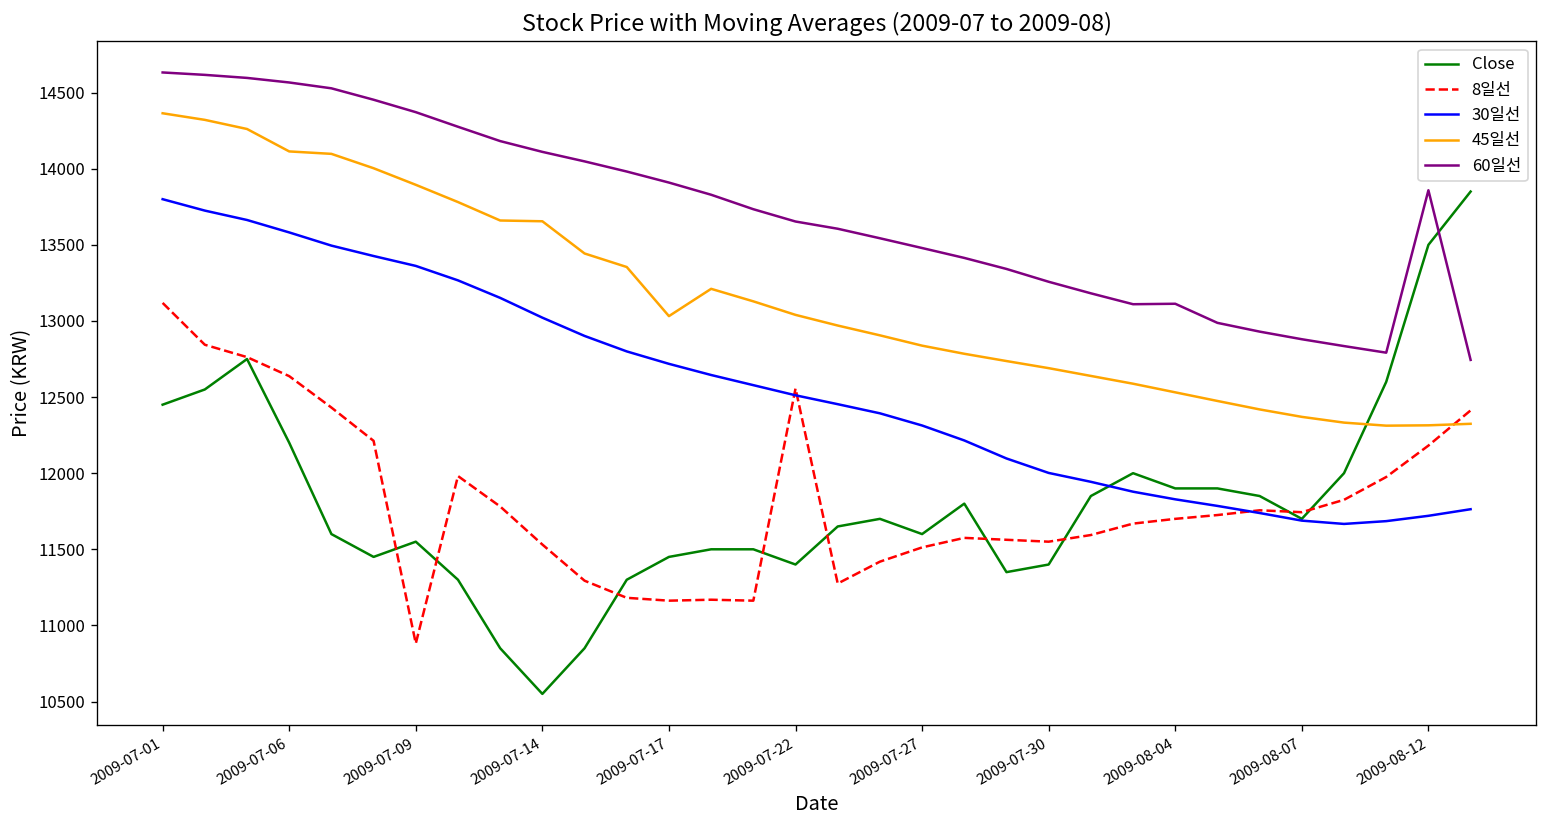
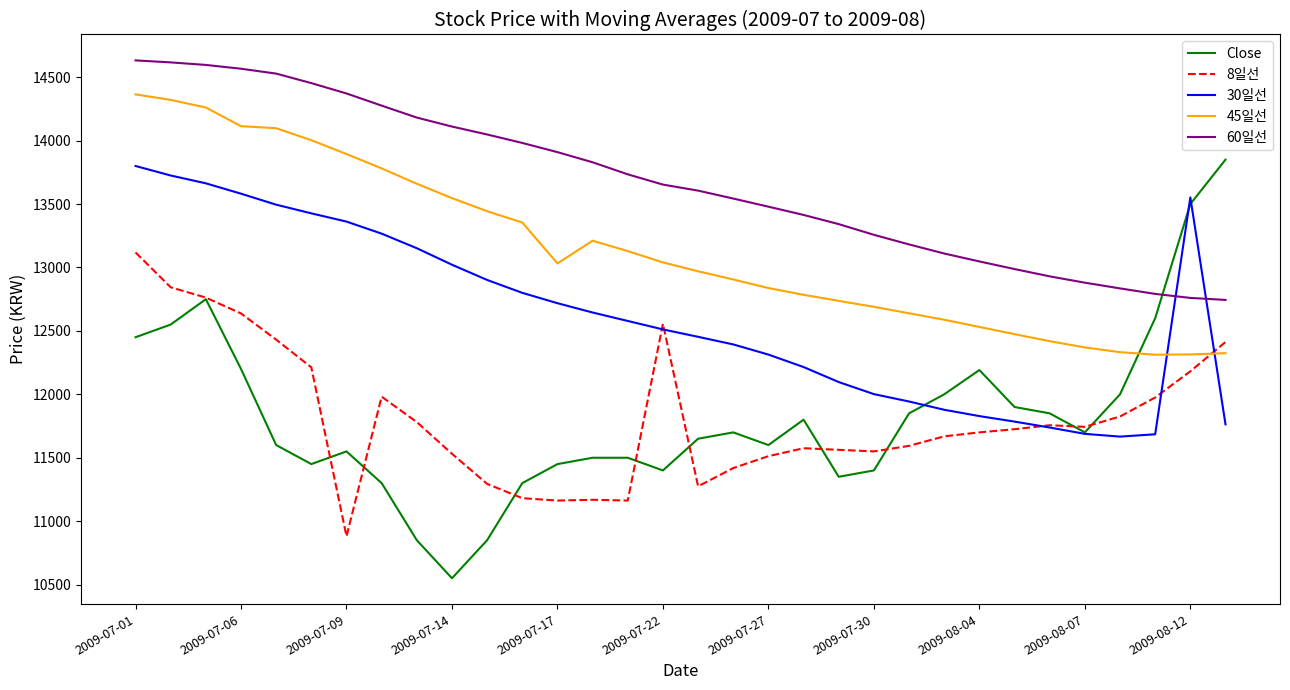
  {
    "Close": {
      "2009-07-01": 12450,
      "2009-07-06": 12200,
      "2009-07-09": 11550,
      "2009-07-14": 10550,
      "2009-07-17": 11450,
      "2009-07-22": 11400,
      "2009-07-27": 11600,
      "2009-07-30": 11400,
-     "2009-08-04": 11900,
+     "2009-08-04": 12190,
      "2009-08-12": 13500
    },
    "8일선": {
      "2009-07-01": 13120,
      "2009-07-06": 12640,
      "2009-07-09": 10880,
      "2009-07-14": 11530,
      "2009-07-17": 11160,
      "2009-07-22": 12560,
      "2009-07-27": 11510,
      "2009-07-30": 11550,
      "2009-08-04": 11700,
      "2009-08-07": 11740,
      "2009-08-12": 12180
    },
    "30일선": {
      "2009-07-01": 13800,
      "2009-07-06": 13580,
      "2009-07-09": 13360,
      "2009-07-14": 13020,
      "2009-07-17": 12720,
      "2009-07-22": 12510,
      "2009-07-27": 12310,
      "2009-07-30": 12000,
      "2009-08-04": 11830,
-     "2009-08-12": 11720
+     "2009-08-12": 13550
    },
    "45일선": {
      "2009-07-01": 14360,
      "2009-07-06": 14110,
      "2009-07-09": 13890,
-     "2009-07-14": 13650,
+     "2009-07-14": 13550,
      "2009-07-17": 13030,
      "2009-07-22": 13040,
      "2009-07-27": 12840,
      "2009-07-30": 12690,
      "2009-08-04": 12530,
      "2009-08-07": 12370,
      "2009-08-12": 12310
    },
    "60일선": {
      "2009-07-01": 14630,
      "2009-07-06": 14570,
      "2009-07-09": 14370,
      "2009-07-14": 14110,
      "2009-07-17": 13910,
      "2009-07-22": 13650,
      "2009-07-27": 13480,
      "2009-07-30": 13260,
-     "2009-08-04": 13110,
+     "2009-08-04": 13050,
      "2009-08-07": 12880,
-     "2009-08-12": 13860
+     "2009-08-12": 12760
    }
  }
